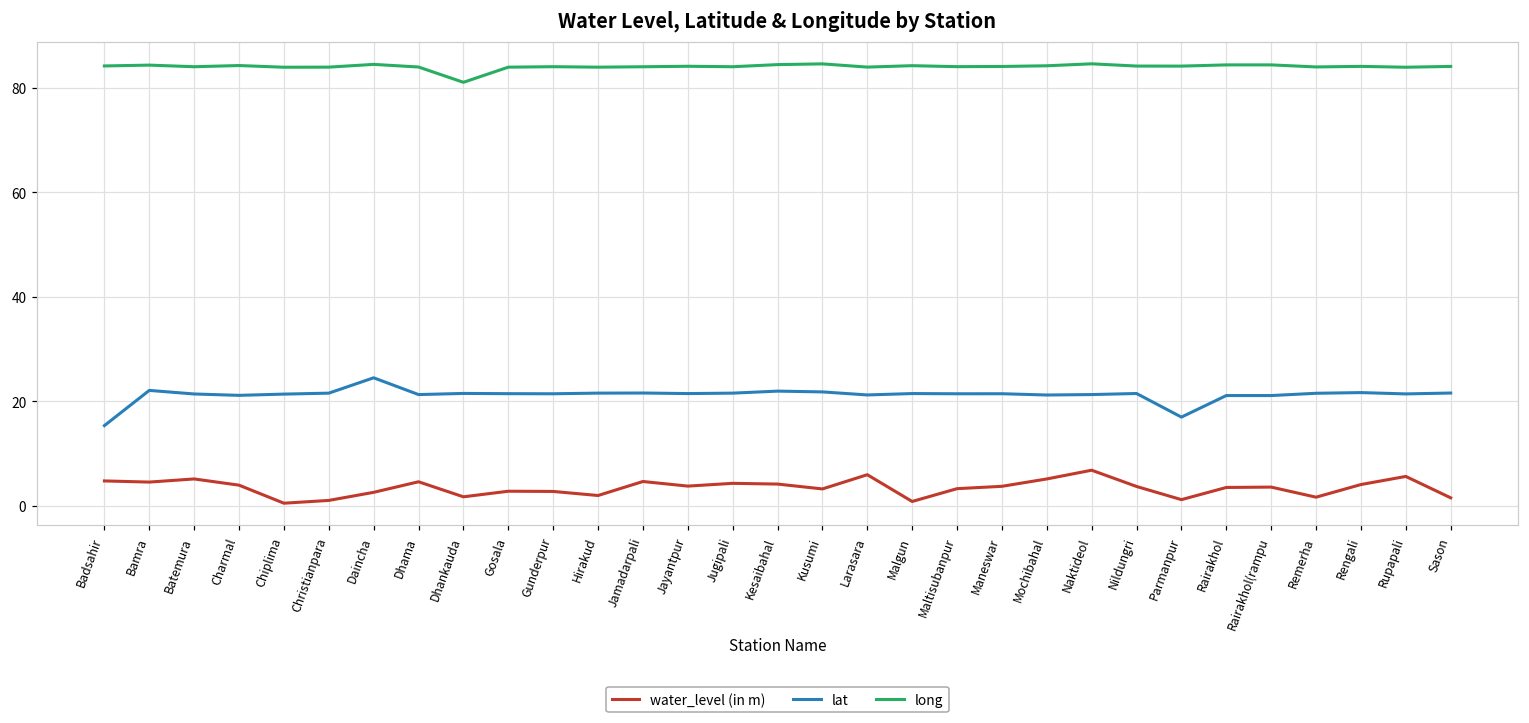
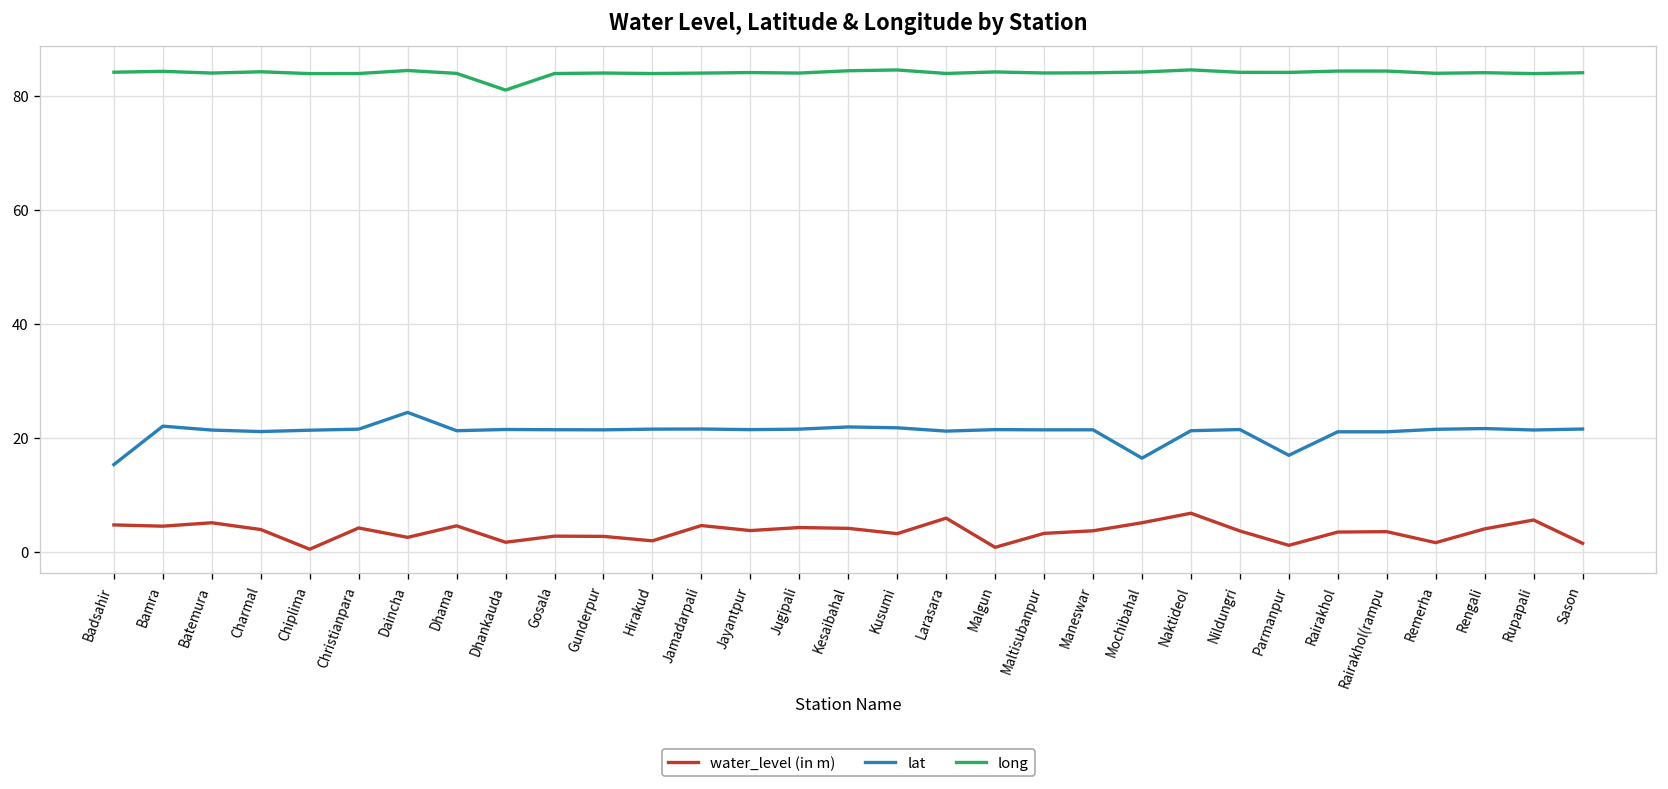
  {
    "water_level (in m)": {
      "Badsahir": 5,
      "Bamra": 5,
      "Batemura": 5,
      "Charmal": 4,
      "Chiplima": 0,
-     "Christianpara": 1,
+     "Christianpara": 4,
      "Daincha": 3,
      "Dhama": 5,
      "Dhankauda": 2,
      "Gosala": 3,
      "Gunderpur": 3,
      "Hirakud": 2,
      "Jamadarpali": 5,
      "Jayantpur": 4,
      "Jugipali": 4,
      "Kesaibahal": 4,
      "Kusumi": 3,
      "Larasara": 6,
      "Malgun": 1,
      "Maltisubanpur": 3,
      "Maneswar": 4,
      "Mochibahal": 5,
      "Naktideol": 7,
      "Nildungri": 4,
      "Parmanpur": 1,
      "Rairakhol": 3,
      "Rairakhol(rampu": 4,
      "Remerha": 2,
      "Rengali": 4,
      "Rupapali": 6,
      "Sason": 2
    },
    "lat": {
      "Badsahir": 15,
      "Bamra": 22,
      "Batemura": 21,
      "Charmal": 21,
      "Chiplima": 21,
      "Christianpara": 22,
      "Daincha": 24,
      "Dhama": 21,
      "Dhankauda": 21,
      "Gosala": 21,
      "Gunderpur": 21,
      "Hirakud": 22,
      "Jamadarpali": 22,
      "Jayantpur": 21,
      "Jugipali": 22,
      "Kesaibahal": 22,
      "Kusumi": 22,
      "Larasara": 21,
      "Malgun": 21,
      "Maltisubanpur": 21,
      "Maneswar": 21,
-     "Mochibahal": 21,
+     "Mochibahal": 16,
      "Naktideol": 21,
      "Nildungri": 21,
      "Parmanpur": 17,
      "Rairakhol": 21,
      "Rairakhol(rampu": 21,
      "Remerha": 22,
      "Rengali": 22,
      "Rupapali": 21,
      "Sason": 22
    },
    "long": {
      "Badsahir": 84,
      "Bamra": 84,
      "Batemura": 84,
      "Charmal": 84,
      "Chiplima": 84,
      "Christianpara": 84,
      "Daincha": 84,
      "Dhama": 84,
      "Dhankauda": 81,
      "Gosala": 84,
      "Gunderpur": 84,
      "Hirakud": 84,
      "Jamadarpali": 84,
      "Jayantpur": 84,
      "Jugipali": 84,
      "Kesaibahal": 84,
      "Kusumi": 85,
      "Larasara": 84,
      "Malgun": 84,
      "Maltisubanpur": 84,
      "Maneswar": 84,
      "Mochibahal": 84,
      "Naktideol": 85,
      "Nildungri": 84,
      "Parmanpur": 84,
      "Rairakhol": 84,
      "Rairakhol(rampu": 84,
      "Remerha": 84,
      "Rengali": 84,
      "Rupapali": 84,
      "Sason": 84
    }
  }
